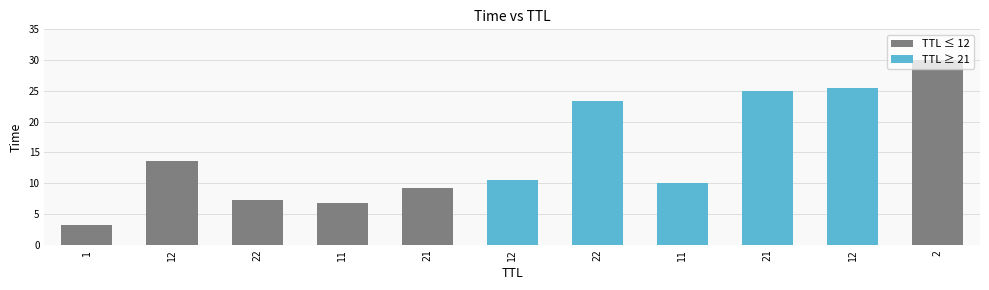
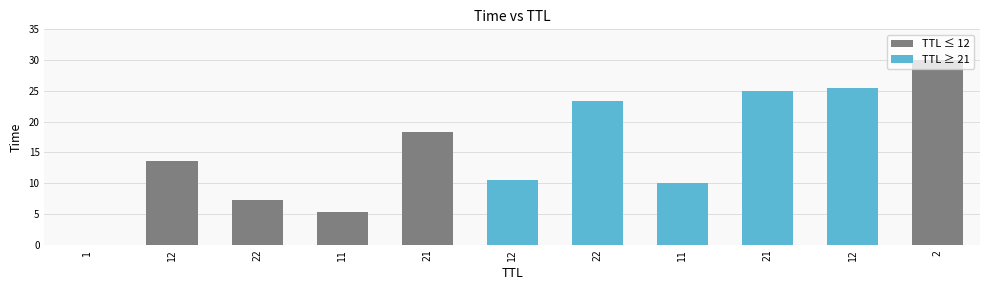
  {
    "TTL ≤ 12": {
-     "1": 3,
+     "1": 0,
      "12": 14,
      "22": 7,
-     "11": 7,
-     "21": 9
+     "11": 5,
+     "21": 18
    },
    "TTL ≥ 21": {
      "22": 23,
      "11": 10,
      "21": 25
    }
  }
